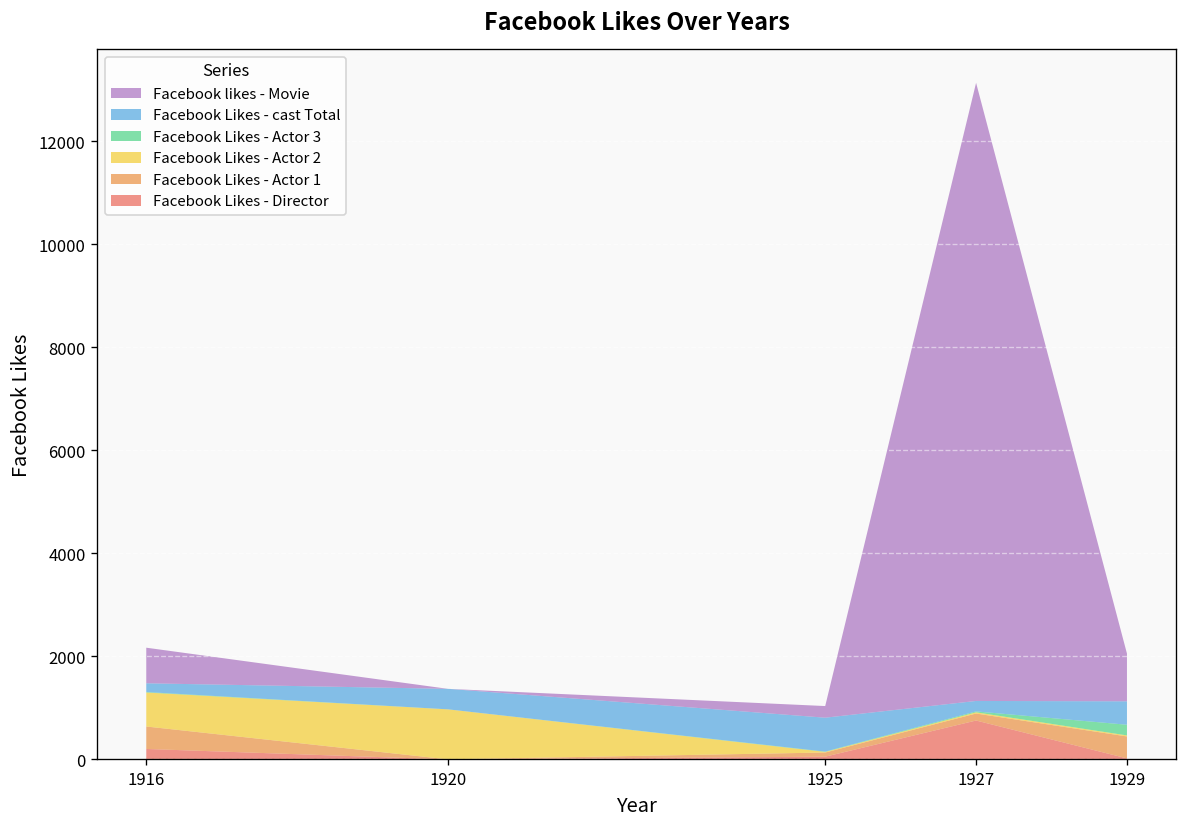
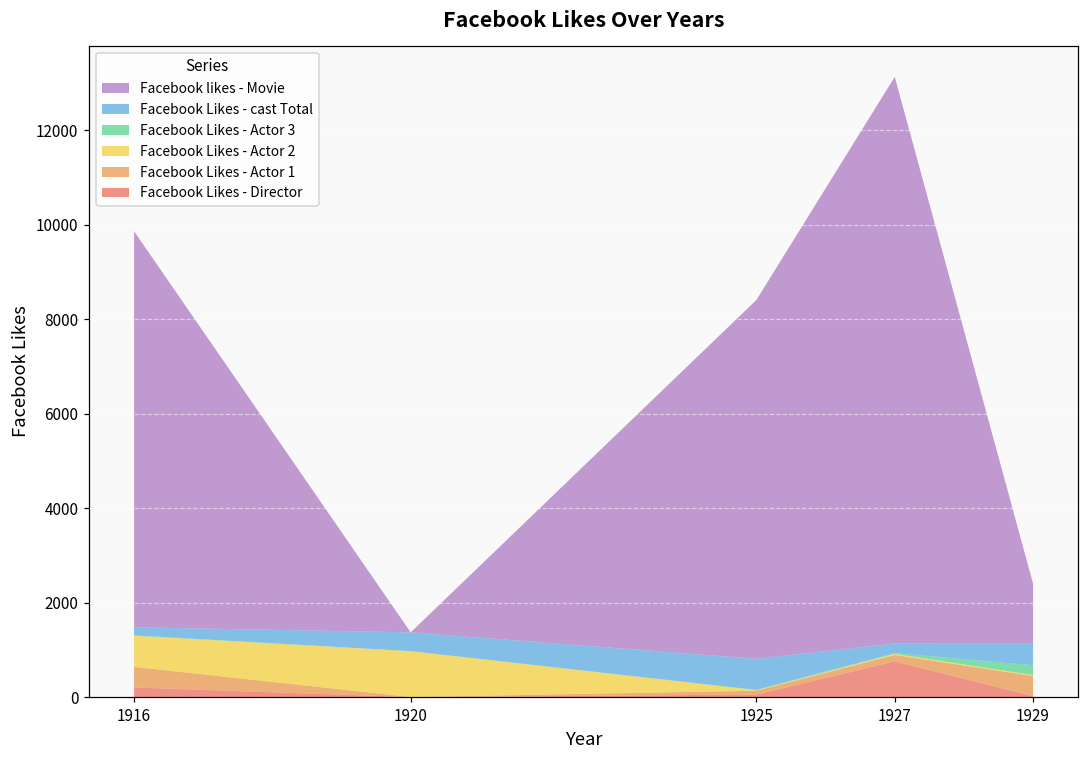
  {
    "Facebook Likes - Actor 3": {
      "1929": 200
    },
    "Facebook Likes - cast Total": {
      "1916": 200,
      "1925": 700,
      "1927": 200,
      "1929": 500
    },
    "Facebook likes - Movie": {
-     "1916": 700,
-     "1925": 200,
+     "1916": 8400,
+     "1925": 7600,
      "1927": 12000,
-     "1929": 900
+     "1929": 1300
    }
  }
